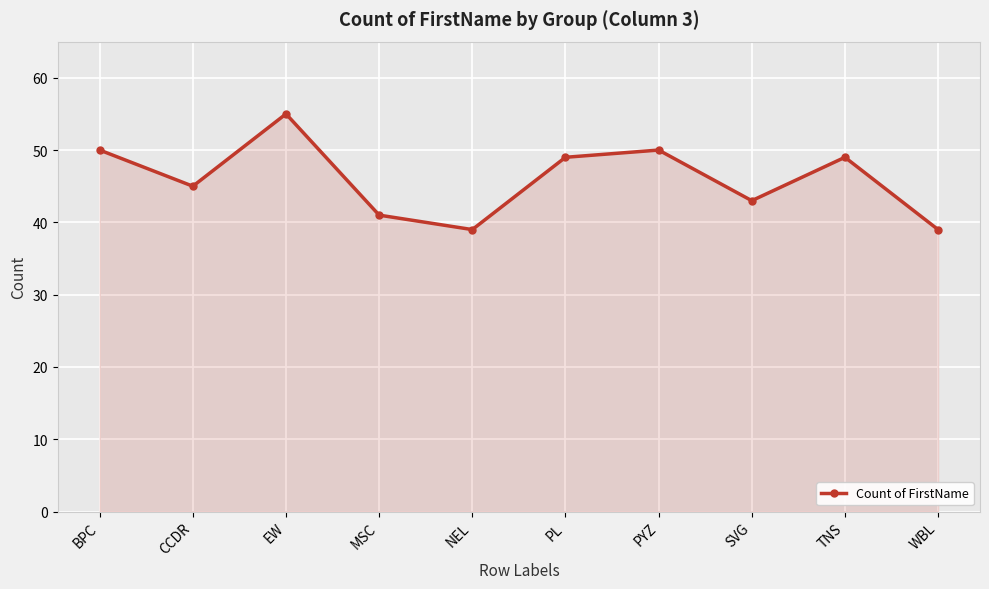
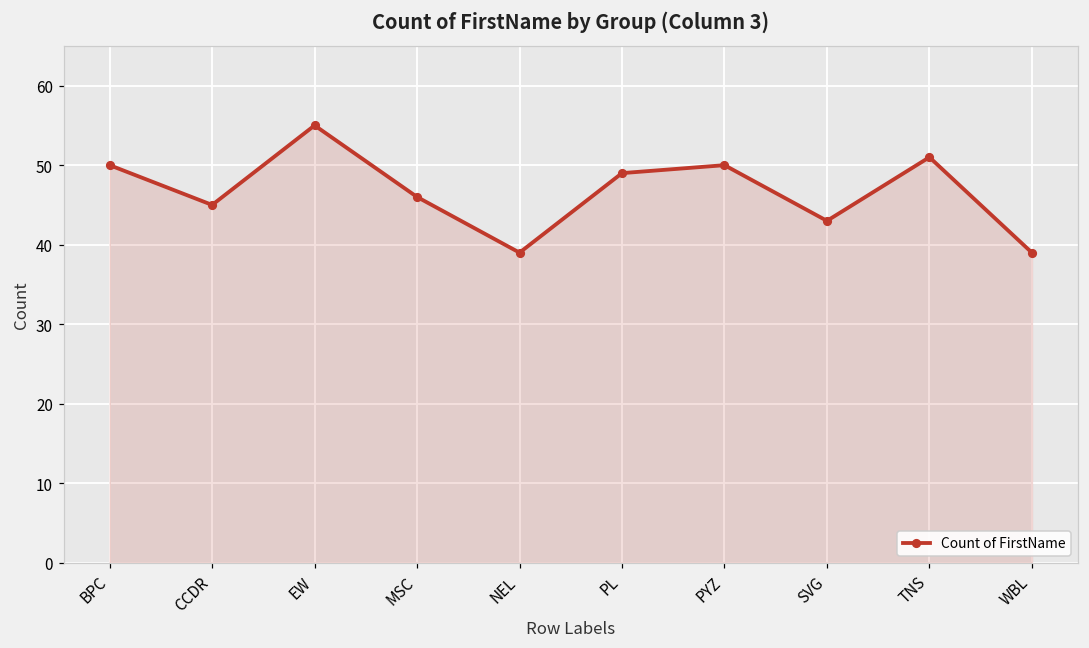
  {
    "BPC": 50,
    "CCDR": 45,
    "EW": 55,
-   "MSC": 41,
+   "MSC": 46,
    "NEL": 39,
    "PL": 49,
    "PYZ": 50,
    "SVG": 43,
-   "TNS": 49,
+   "TNS": 51,
    "WBL": 39
  }
